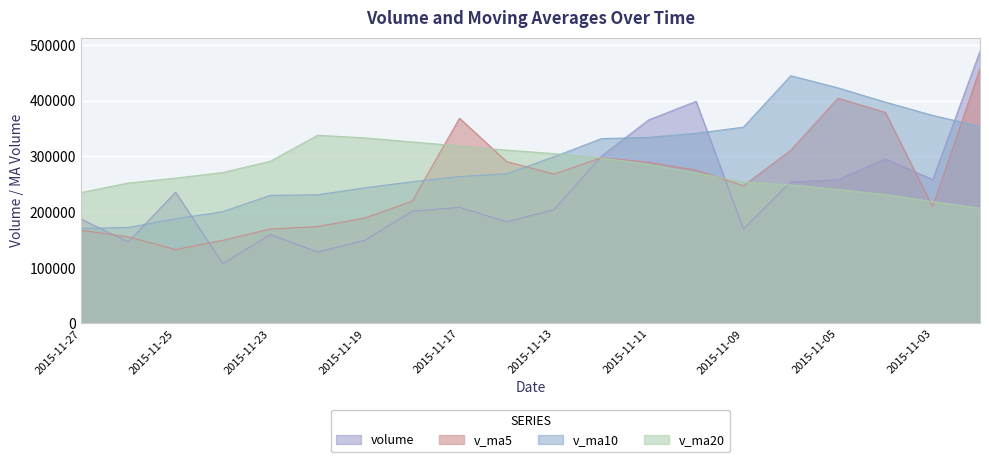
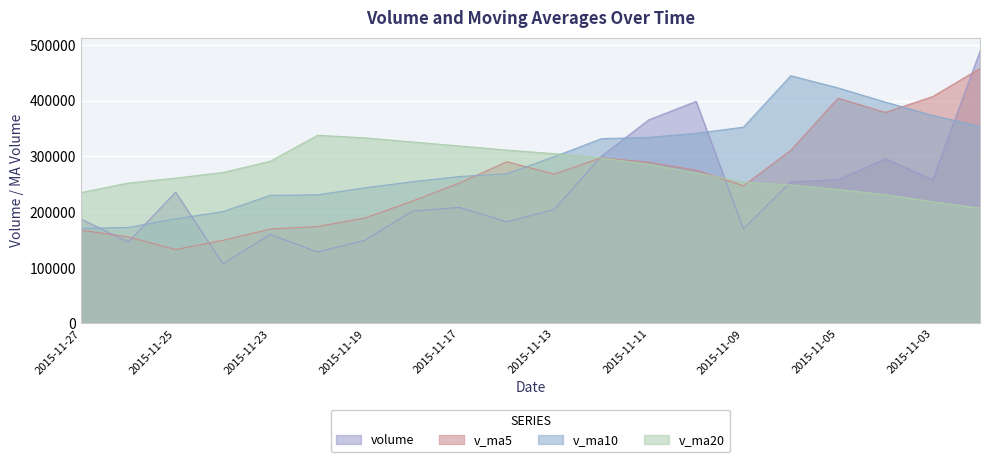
  {
    "v_ma5": {
      "2015-11-25": 130000,
      "2015-11-23": 170000,
      "2015-11-19": 190000,
-     "2015-11-17": 370000,
+     "2015-11-17": 250000,
      "2015-11-13": 270000,
      "2015-11-09": 250000,
      "2015-11-05": 400000,
-     "2015-11-03": 210000
+     "2015-11-03": 410000
    }
  }
